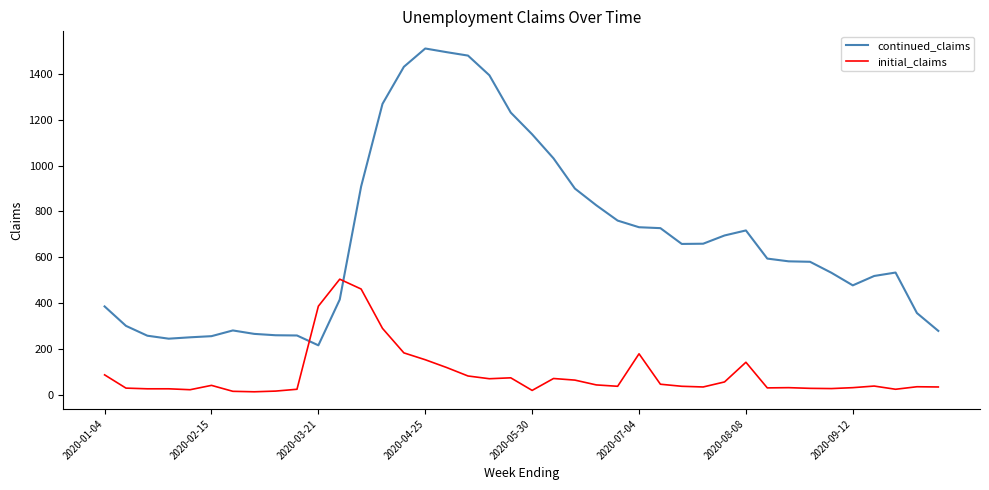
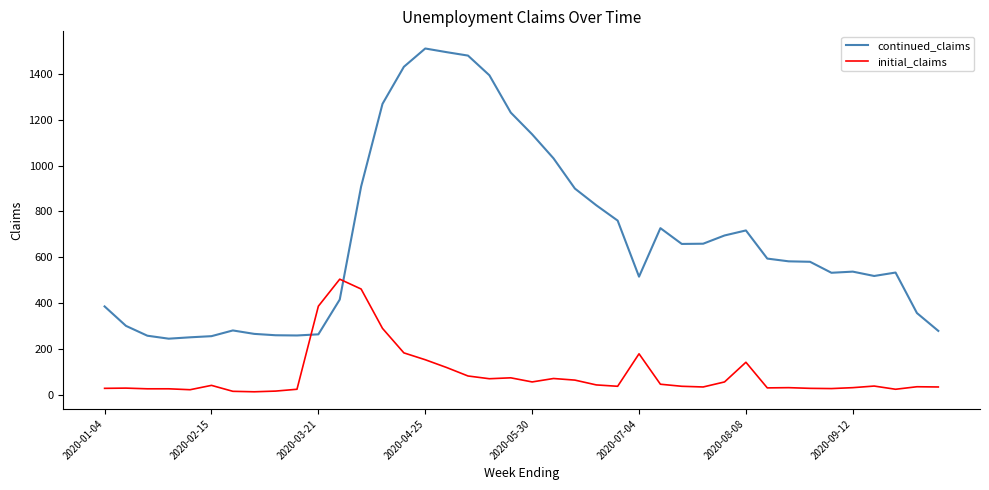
  {
    "continued_claims": {
      "2020-01-04": 390,
      "2020-02-15": 260,
-     "2020-03-21": 220,
+     "2020-03-21": 260,
      "2020-04-25": 1510,
      "2020-05-30": 1140,
-     "2020-07-04": 730,
+     "2020-07-04": 520,
      "2020-08-08": 720,
-     "2020-09-12": 480
+     "2020-09-12": 540
    },
    "initial_claims": {
-     "2020-01-04": 90,
+     "2020-01-04": 30,
      "2020-02-15": 40,
      "2020-03-21": 390,
      "2020-04-25": 150,
-     "2020-05-30": 20,
+     "2020-05-30": 60,
      "2020-07-04": 180,
      "2020-08-08": 140,
      "2020-09-12": 30
    }
  }
